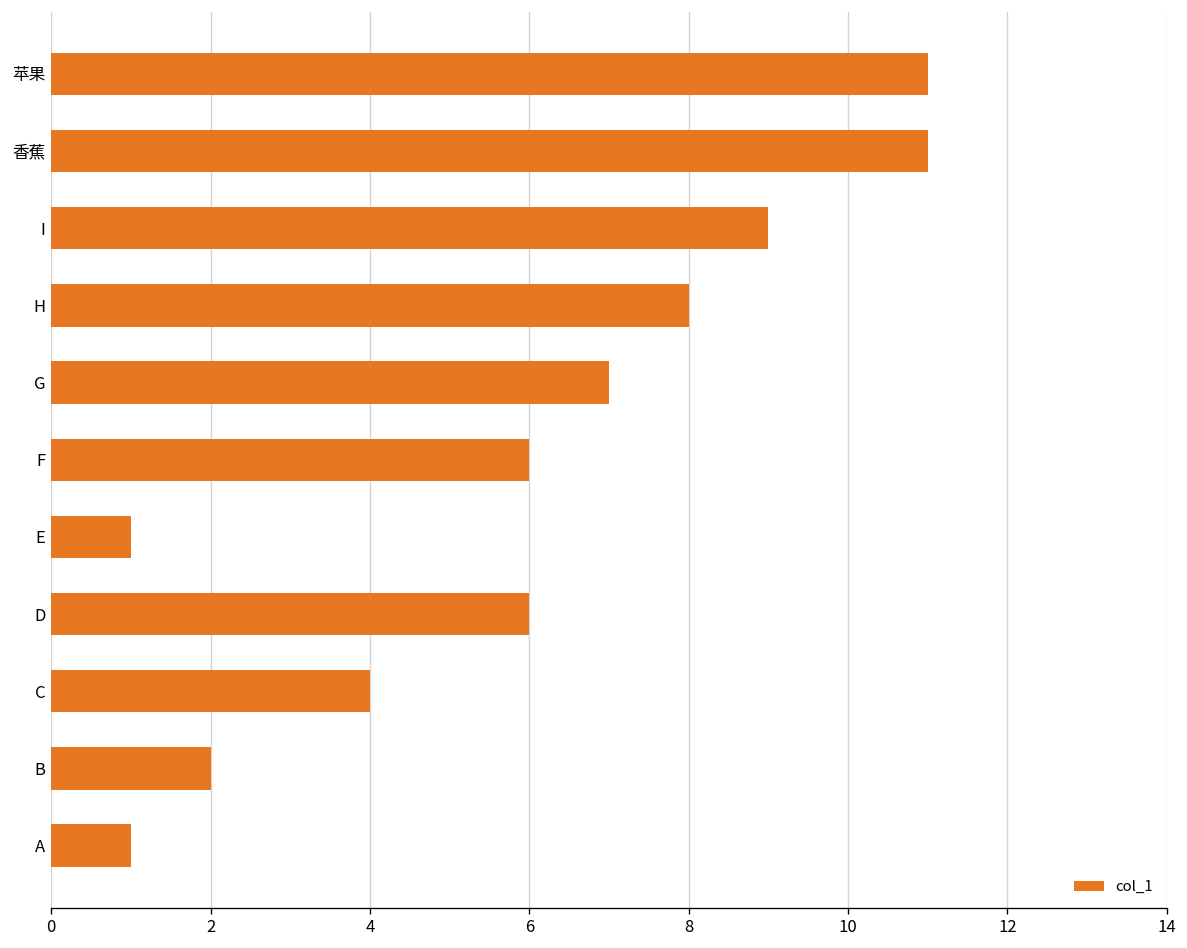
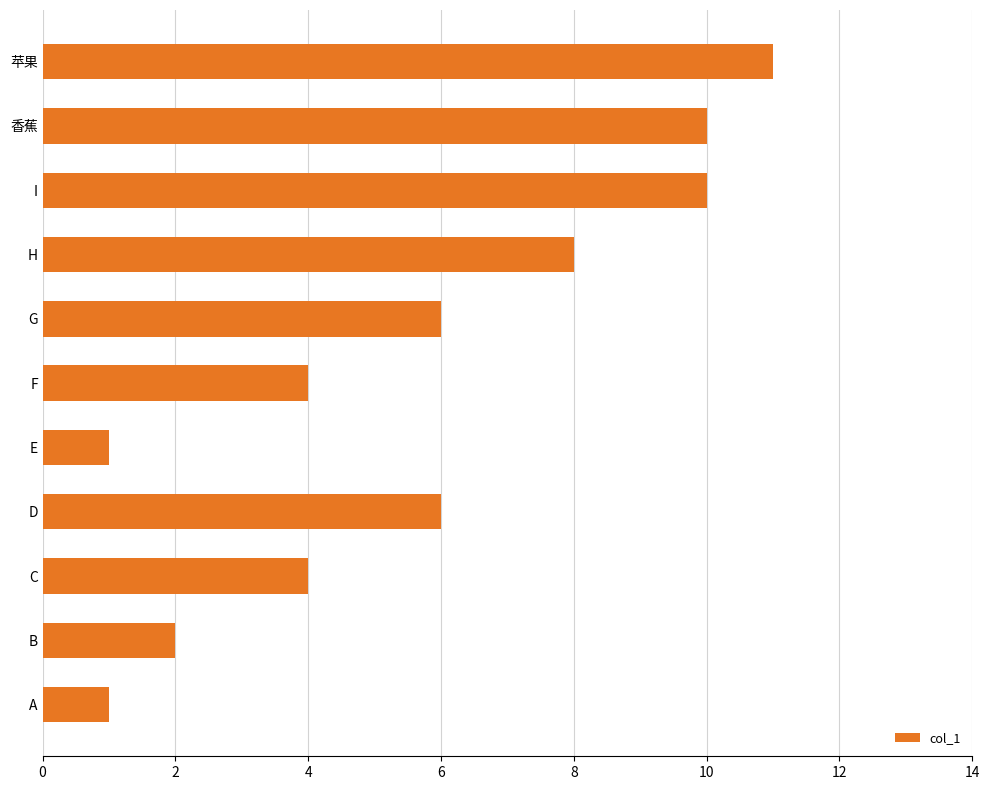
  {
    "苹果": 11,
-   "香蕉": 11,
-   "I": 9,
+   "香蕉": 10,
+   "I": 10,
    "H": 8,
-   "G": 7,
-   "F": 6,
+   "G": 6,
+   "F": 4,
    "E": 1,
    "D": 6,
    "C": 4,
    "B": 2,
    "A": 1
  }
